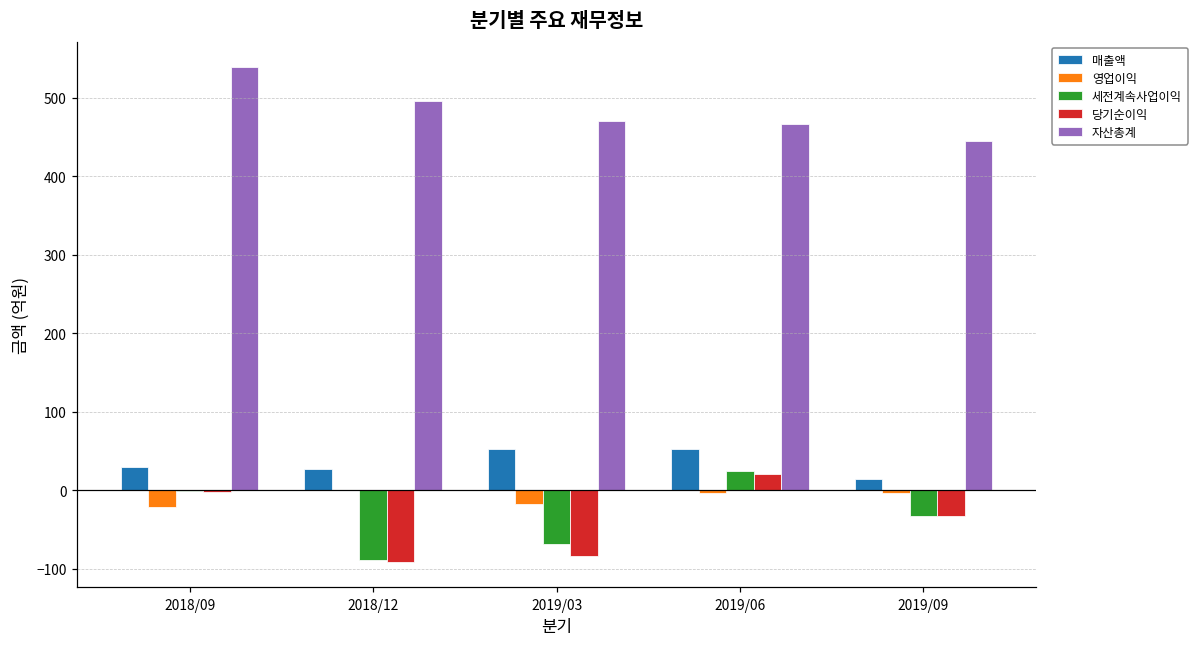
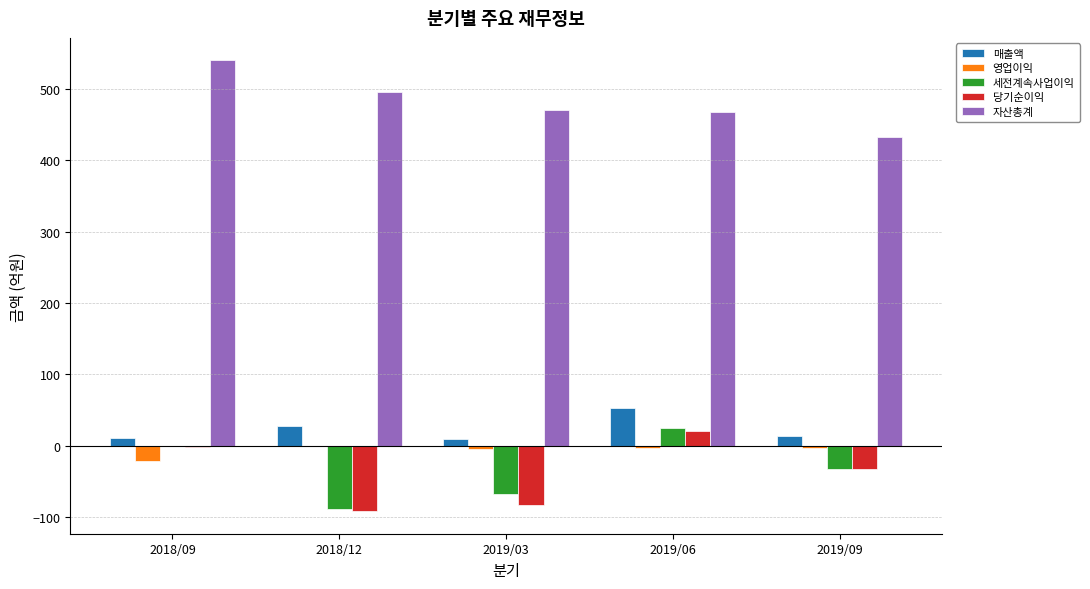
  {
    "매출액": {
-     "2018/09": 30,
+     "2018/09": 10,
      "2018/12": 30,
-     "2019/03": 50,
+     "2019/03": 10,
      "2019/06": 50,
      "2019/09": 10
    },
    "영업이익": {
      "2018/09": -20,
      "2018/12": 0,
-     "2019/03": -20,
+     "2019/03": -10,
      "2019/09": 0
    },
    "세전계속사업이익": {
      "2018/12": -90,
      "2019/03": -70,
      "2019/06": 30,
      "2019/09": -30
    },
    "당기순이익": {
      "2018/12": -90,
      "2019/03": -80,
      "2019/06": 20,
      "2019/09": -30
    },
    "자산총계": {
      "2018/09": 540,
      "2018/12": 500,
      "2019/03": 470,
      "2019/06": 470,
-     "2019/09": 450
+     "2019/09": 430
    }
  }
